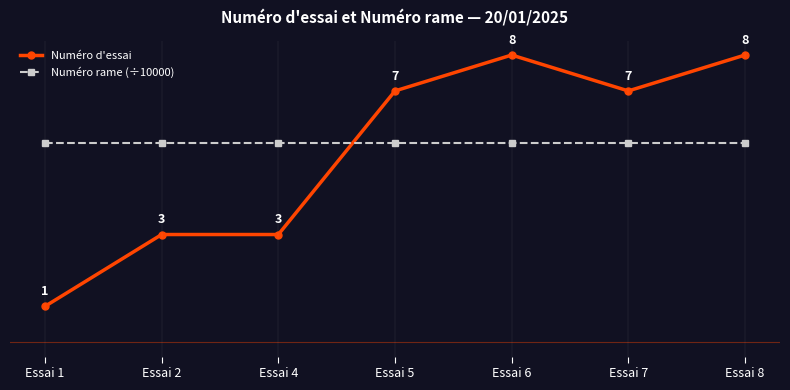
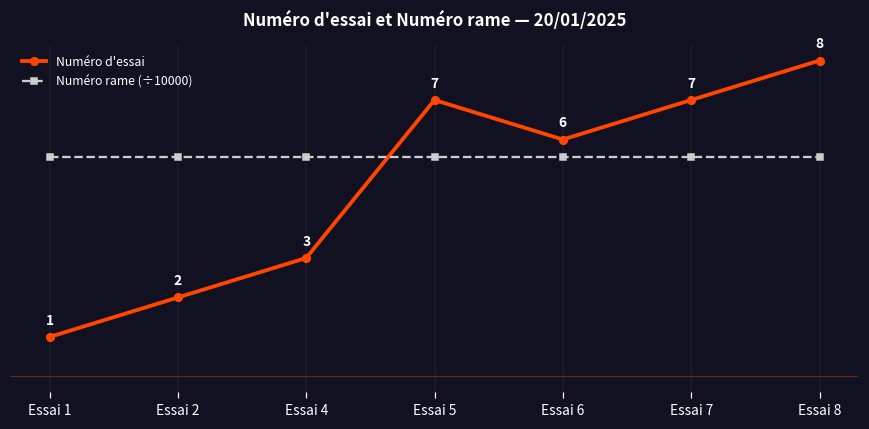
  {
    "Numéro d'essai": {
      "Essai 1": 1,
-     "Essai 2": 3,
+     "Essai 2": 2,
      "Essai 4": 3,
      "Essai 5": 7,
-     "Essai 6": 8,
+     "Essai 6": 6,
      "Essai 7": 7,
      "Essai 8": 8
    }
  }
